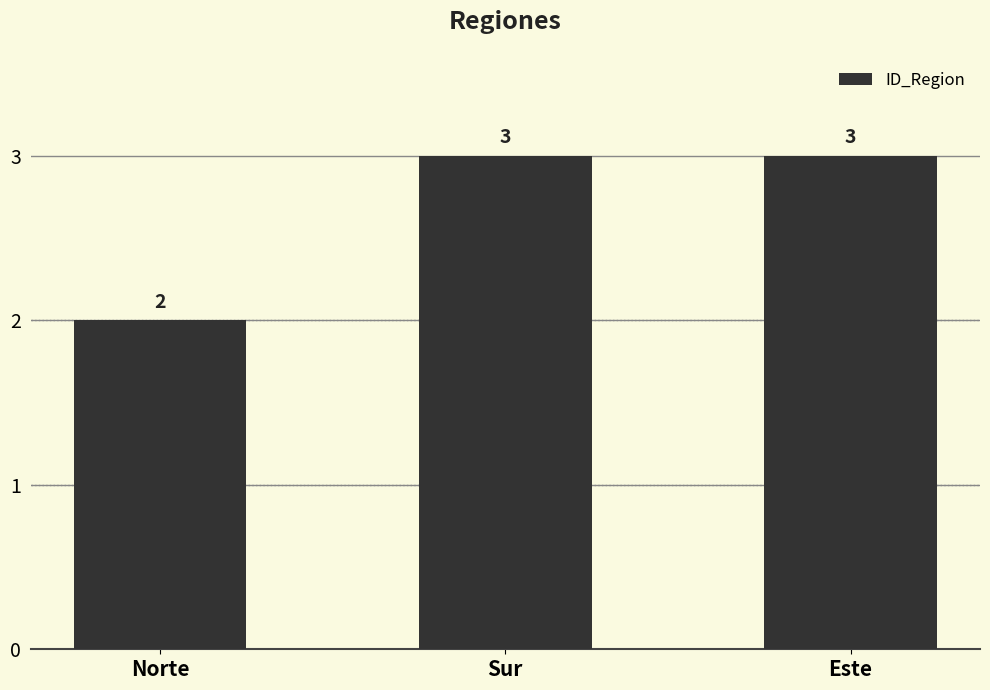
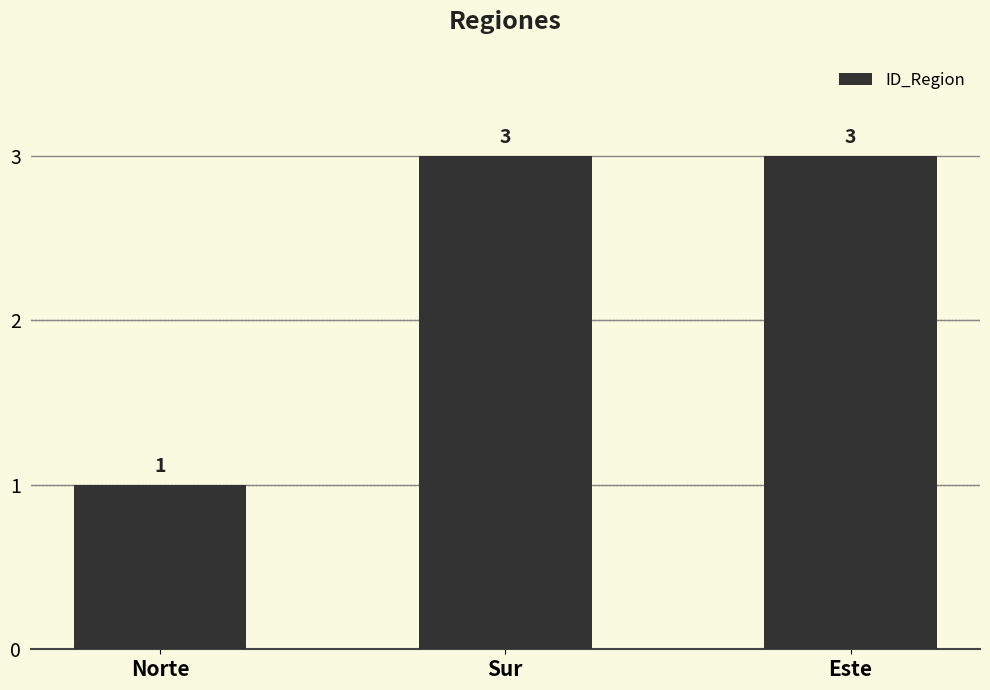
  {
-   "Norte": 2,
+   "Norte": 1,
    "Sur": 3,
    "Este": 3
  }
